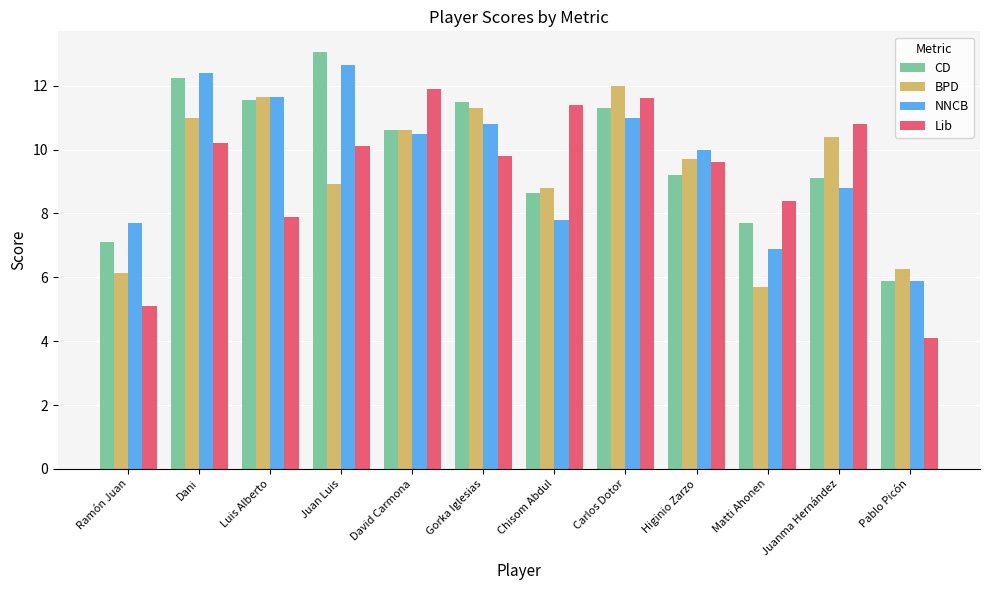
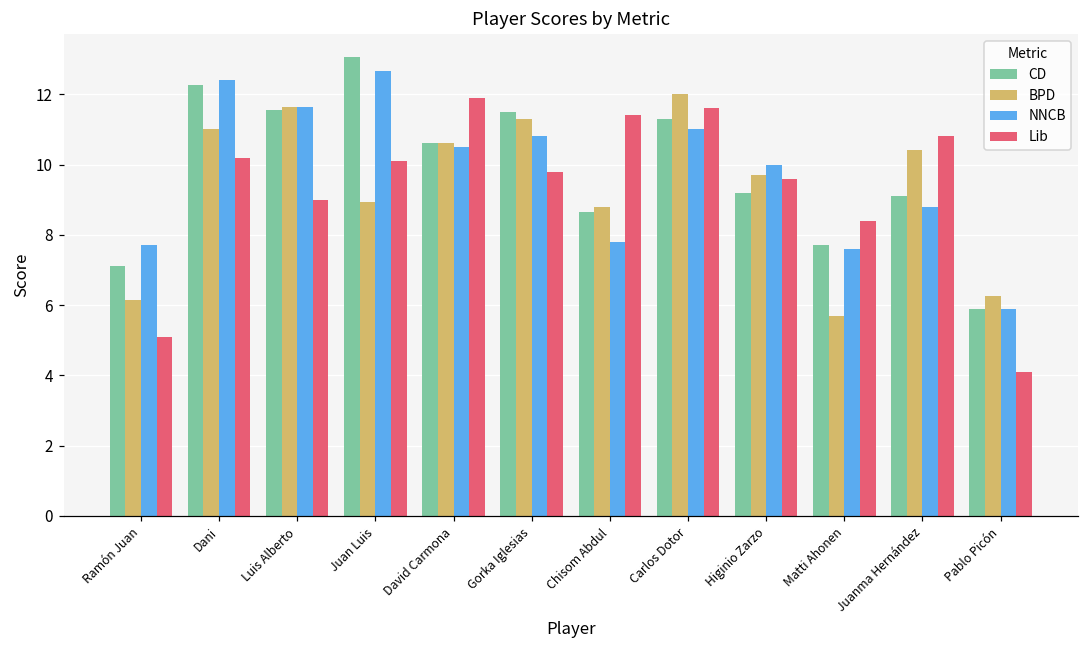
  {
    "CD": {
      "Ramón Juan": 7.1,
      "Dani": 12.3,
      "Luis Alberto": 11.6,
      "Juan Luis": 13.1,
      "David Carmona": 10.6,
      "Gorka Iglesias": 11.5,
      "Chisom Abdul": 8.7,
      "Carlos Dotor": 11.3,
      "Higinio Zarzo": 9.2,
      "Matti Ahonen": 7.7,
      "Juanma Hernández": 9.1,
      "Pablo Picón": 5.9
    },
    "BPD": {
      "Ramón Juan": 6.2,
      "Dani": 11.0,
      "Luis Alberto": 11.7,
      "Juan Luis": 8.9,
      "David Carmona": 10.6,
      "Gorka Iglesias": 11.3,
      "Chisom Abdul": 8.8,
      "Carlos Dotor": 12.0,
      "Higinio Zarzo": 9.7,
      "Matti Ahonen": 5.7,
      "Juanma Hernández": 10.4,
      "Pablo Picón": 6.3
    },
    "NNCB": {
      "Ramón Juan": 7.7,
      "Dani": 12.4,
      "Luis Alberto": 11.7,
      "Juan Luis": 12.7,
      "David Carmona": 10.5,
      "Gorka Iglesias": 10.8,
      "Chisom Abdul": 7.8,
      "Carlos Dotor": 11.0,
      "Higinio Zarzo": 10.0,
-     "Matti Ahonen": 6.9,
+     "Matti Ahonen": 7.6,
      "Juanma Hernández": 8.8,
      "Pablo Picón": 5.9
    },
    "Lib": {
      "Ramón Juan": 5.1,
      "Dani": 10.2,
-     "Luis Alberto": 7.9,
+     "Luis Alberto": 9.0,
      "Juan Luis": 10.1,
      "David Carmona": 11.9,
      "Gorka Iglesias": 9.8,
      "Chisom Abdul": 11.4,
      "Carlos Dotor": 11.6,
      "Higinio Zarzo": 9.6,
      "Matti Ahonen": 8.4,
      "Juanma Hernández": 10.8,
      "Pablo Picón": 4.1
    }
  }
